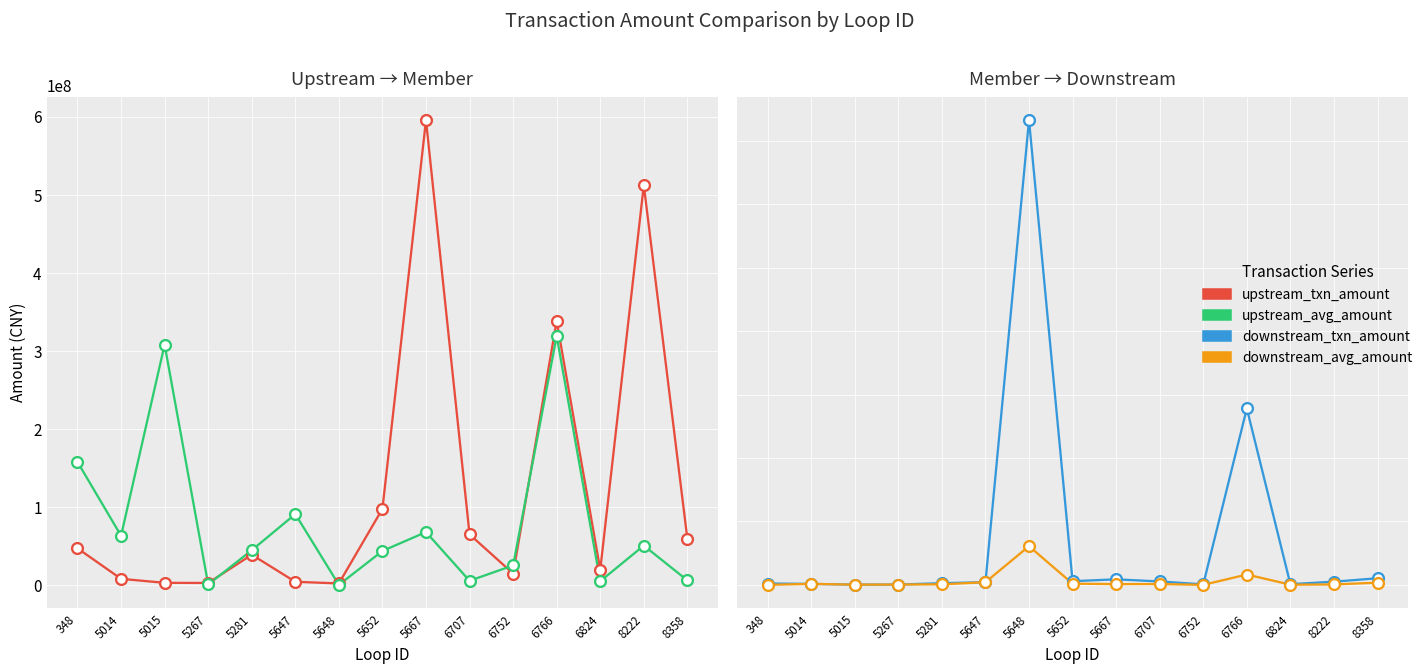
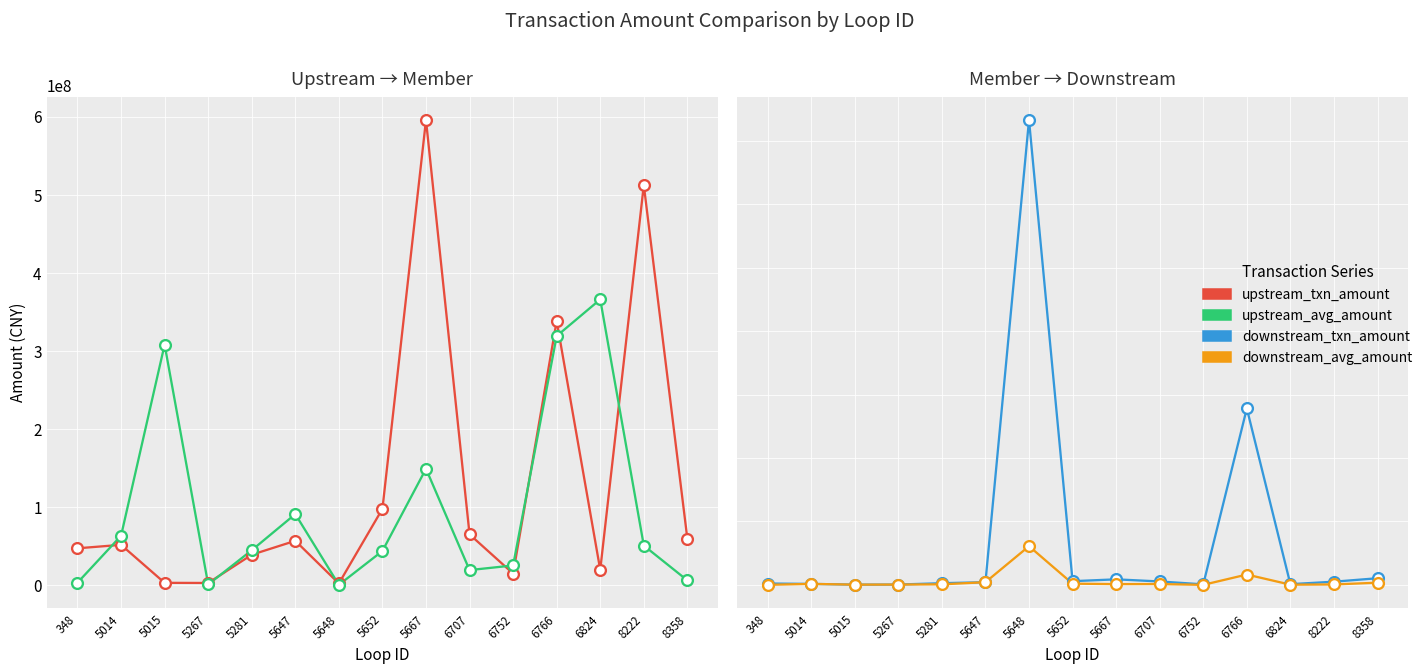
  {
    "Upstream → Member": {
      "upstream_txn_amount": {
        "348": 50000000,
-       "5014": 10000000,
+       "5014": 50000000,
        "5015": 0,
        "5281": 40000000,
-       "5647": 0,
+       "5647": 60000000,
        "5652": 100000000,
        "5667": 600000000,
        "6707": 60000000,
        "6752": 10000000,
        "6766": 340000000,
        "6824": 20000000,
        "8222": 510000000,
        "8358": 60000000
      },
      "upstream_avg_amount": {
-       "348": 160000000,
+       "348": 0,
        "5014": 60000000,
        "5015": 310000000,
        "5281": 40000000,
        "5647": 90000000,
        "5652": 40000000,
-       "5667": 70000000,
-       "6707": 10000000,
+       "5667": 150000000,
+       "6707": 20000000,
        "6752": 30000000,
        "6766": 320000000,
-       "6824": 0,
+       "6824": 370000000,
        "8222": 50000000,
        "8358": 10000000
      }
    }
  }
